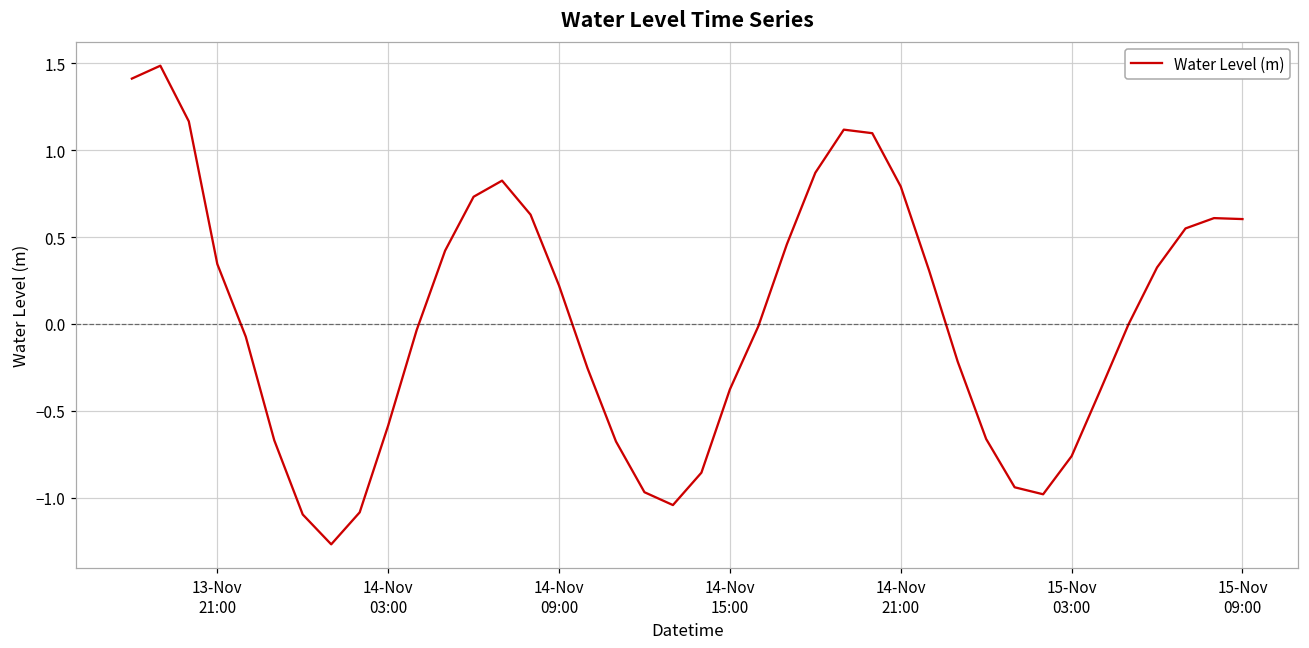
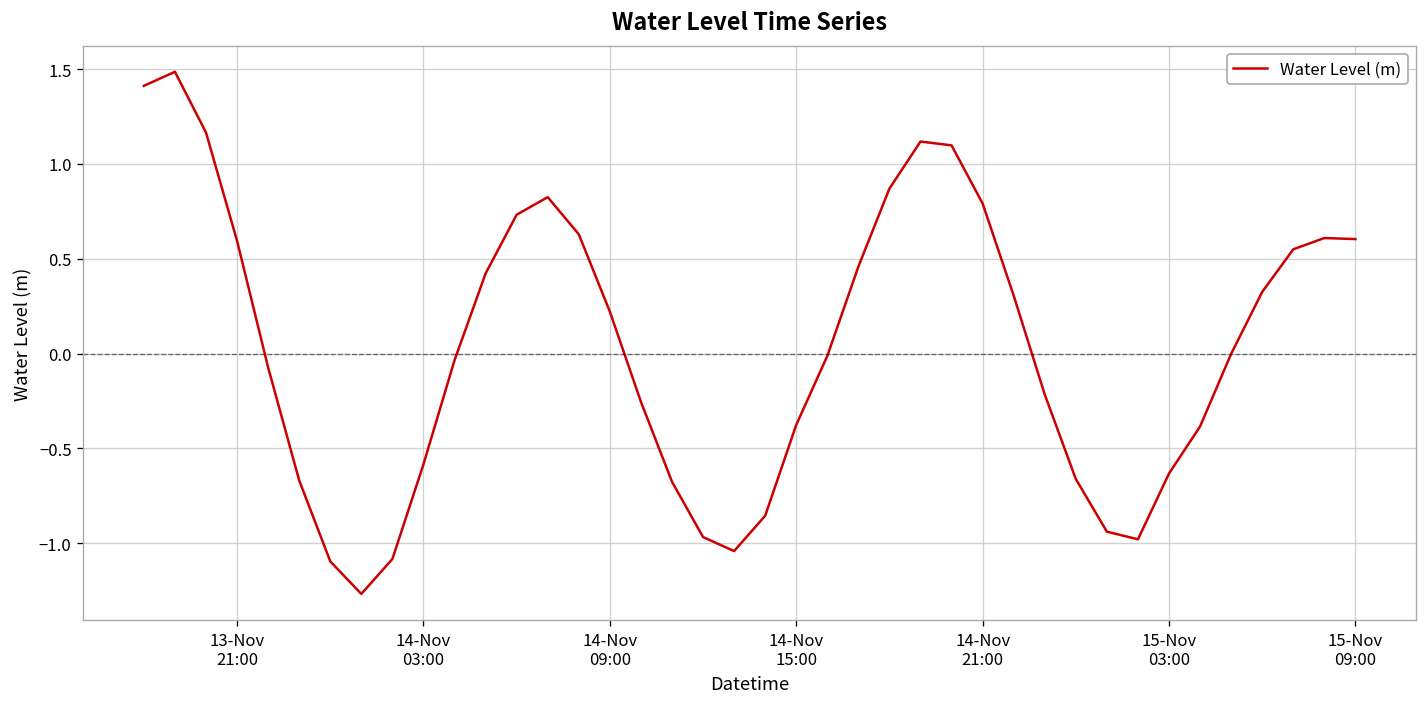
  {
-   "13-Nov 21:00": 0.34,
+   "13-Nov 21:00": 0.59,
    "14-Nov 03:00": -0.58,
    "14-Nov 09:00": 0.22,
    "14-Nov 15:00": -0.38,
    "14-Nov 21:00": 0.79,
-   "15-Nov 03:00": -0.76,
+   "15-Nov 03:00": -0.63,
    "15-Nov 09:00": 0.60
  }
